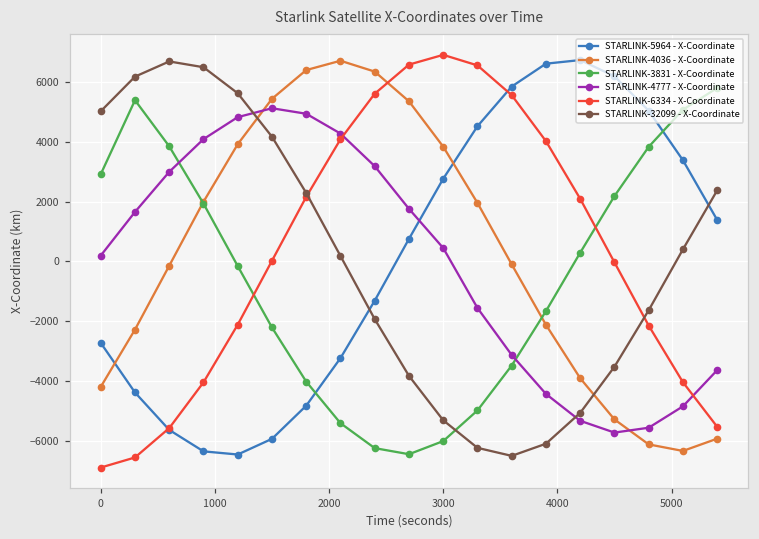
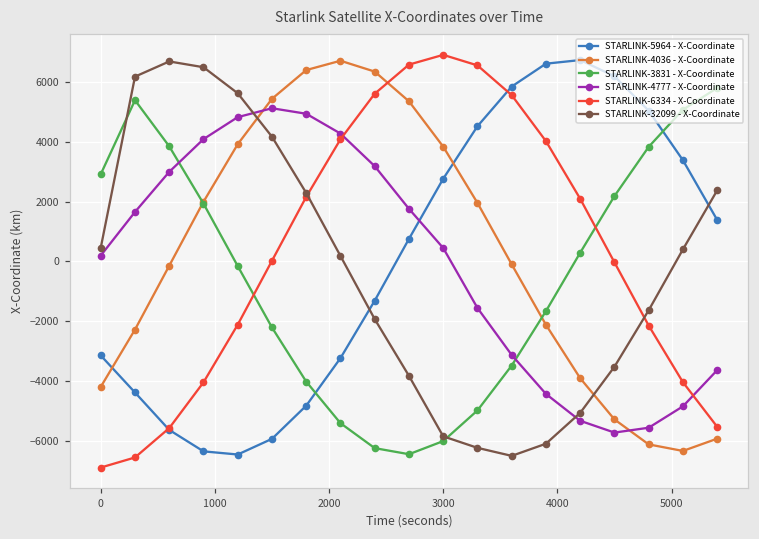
  {
    "STARLINK-5964 - X-Coordinate": {
-     "0": -2700,
+     "0": -3100,
      "3000": 2800
    },
    "STARLINK-3831 - X-Coordinate": {
      "0": 2900,
      "3000": -6000
    },
    "STARLINK-4777 - X-Coordinate": {
      "0": 200,
      "3000": 400
    },
    "STARLINK-32099 - X-Coordinate": {
-     "0": 5000,
-     "3000": -5300
+     "0": 500,
+     "3000": -5800
    }
  }
